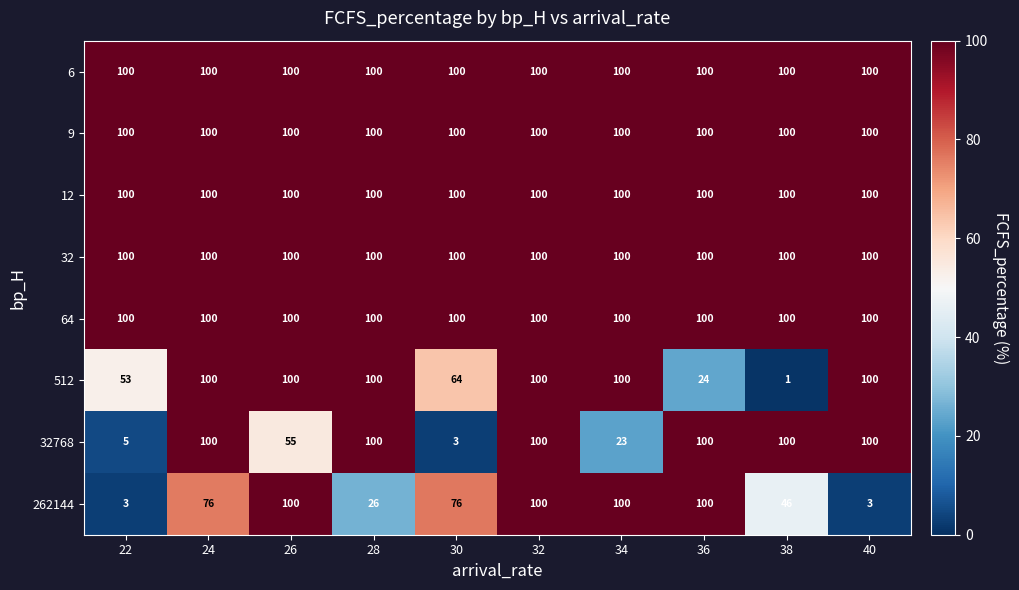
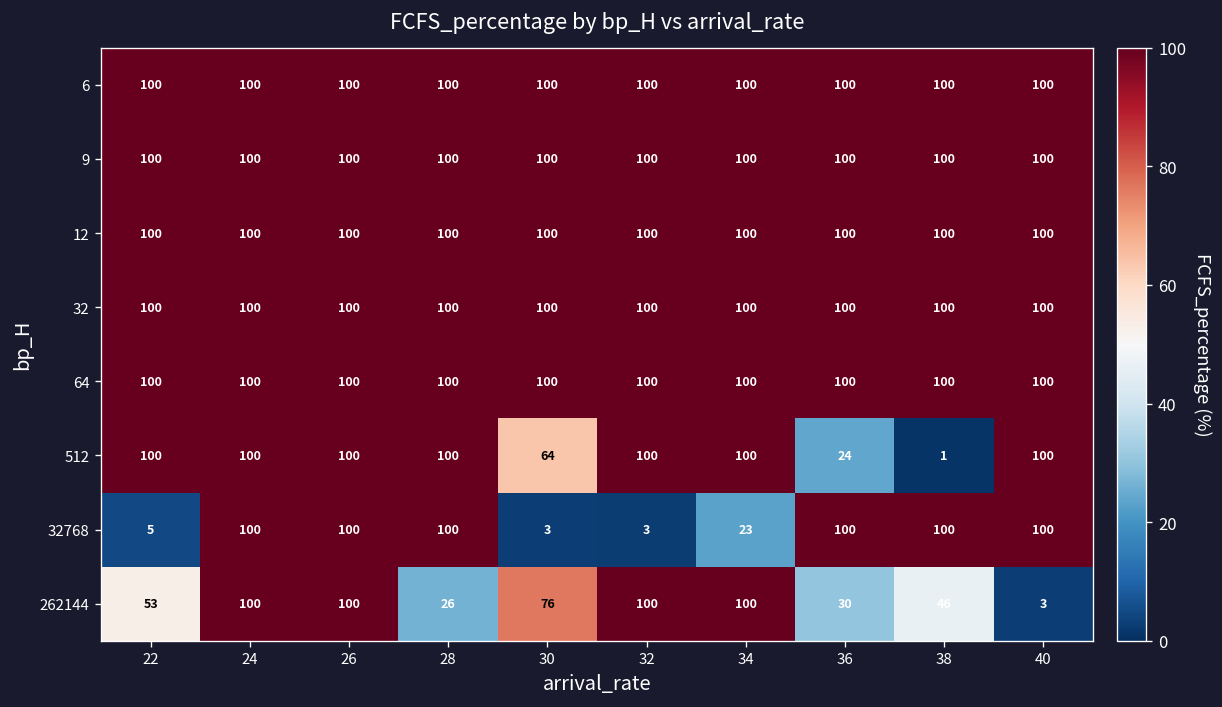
  {
    "6": {
      "22": 100,
      "24": 100,
      "26": 100,
      "28": 100,
      "30": 100,
      "32": 100,
      "34": 100,
      "36": 100,
      "38": 100,
      "40": 100
    },
    "9": {
      "22": 100,
      "24": 100,
      "26": 100,
      "28": 100,
      "30": 100,
      "32": 100,
      "34": 100,
      "36": 100,
      "38": 100,
      "40": 100
    },
    "12": {
      "22": 100,
      "24": 100,
      "26": 100,
      "28": 100,
      "30": 100,
      "32": 100,
      "34": 100,
      "36": 100,
      "38": 100,
      "40": 100
    },
    "32": {
      "22": 100,
      "24": 100,
      "26": 100,
      "28": 100,
      "30": 100,
      "32": 100,
      "34": 100,
      "36": 100,
      "38": 100,
      "40": 100
    },
    "64": {
      "22": 100,
      "24": 100,
      "26": 100,
      "28": 100,
      "30": 100,
      "32": 100,
      "34": 100,
      "36": 100,
      "38": 100,
      "40": 100
    },
    "512": {
-     "22": 53,
+     "22": 100,
      "24": 100,
      "26": 100,
      "28": 100,
      "30": 64,
      "32": 100,
      "34": 100,
      "36": 24,
      "38": 1,
      "40": 100
    },
    "32768": {
      "22": 5,
      "24": 100,
-     "26": 55,
+     "26": 100,
      "28": 100,
      "30": 3,
-     "32": 100,
+     "32": 3,
      "34": 23,
      "36": 100,
      "38": 100,
      "40": 100
    },
    "262144": {
-     "22": 3,
-     "24": 76,
+     "22": 53,
+     "24": 100,
      "26": 100,
      "28": 26,
      "30": 76,
      "32": 100,
      "34": 100,
-     "36": 100,
+     "36": 30,
      "40": 3
    }
  }
